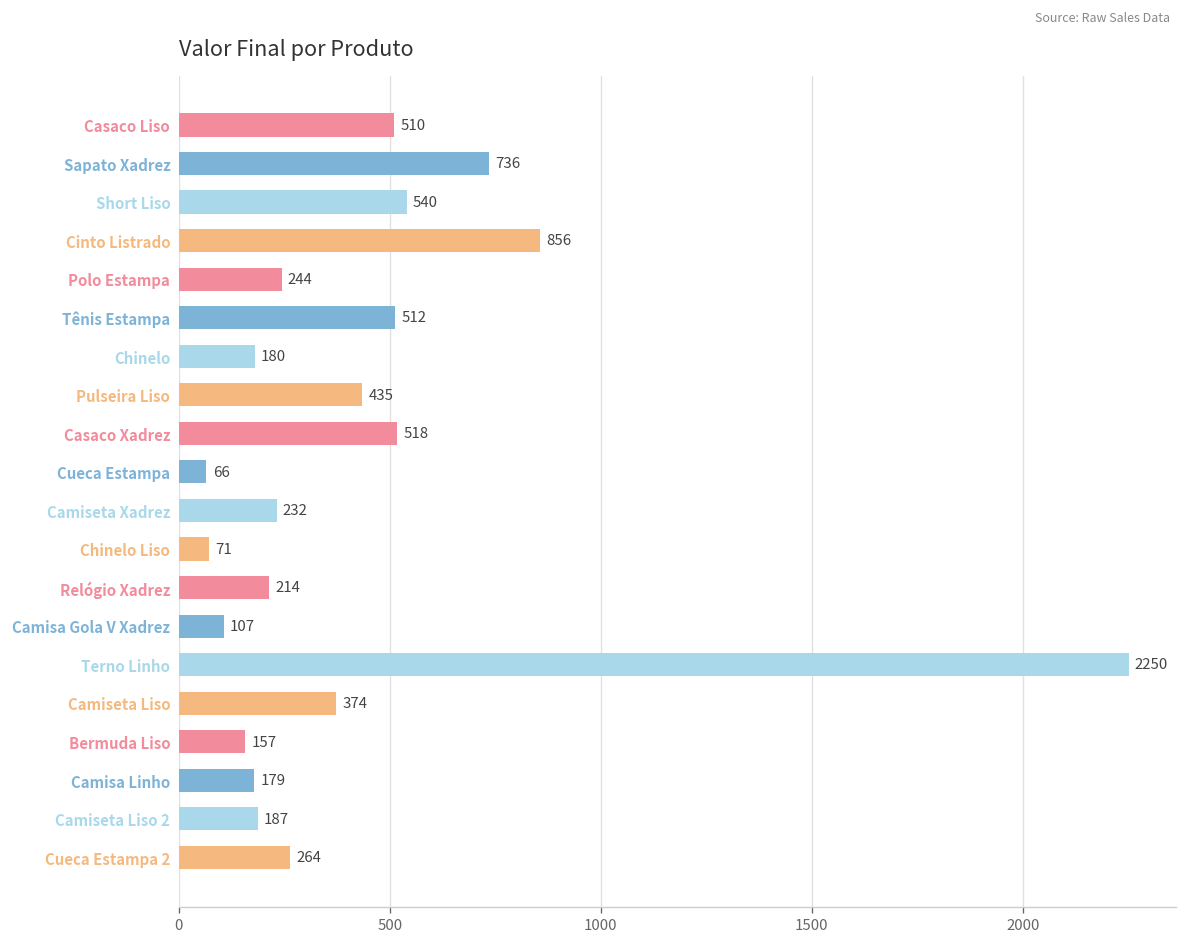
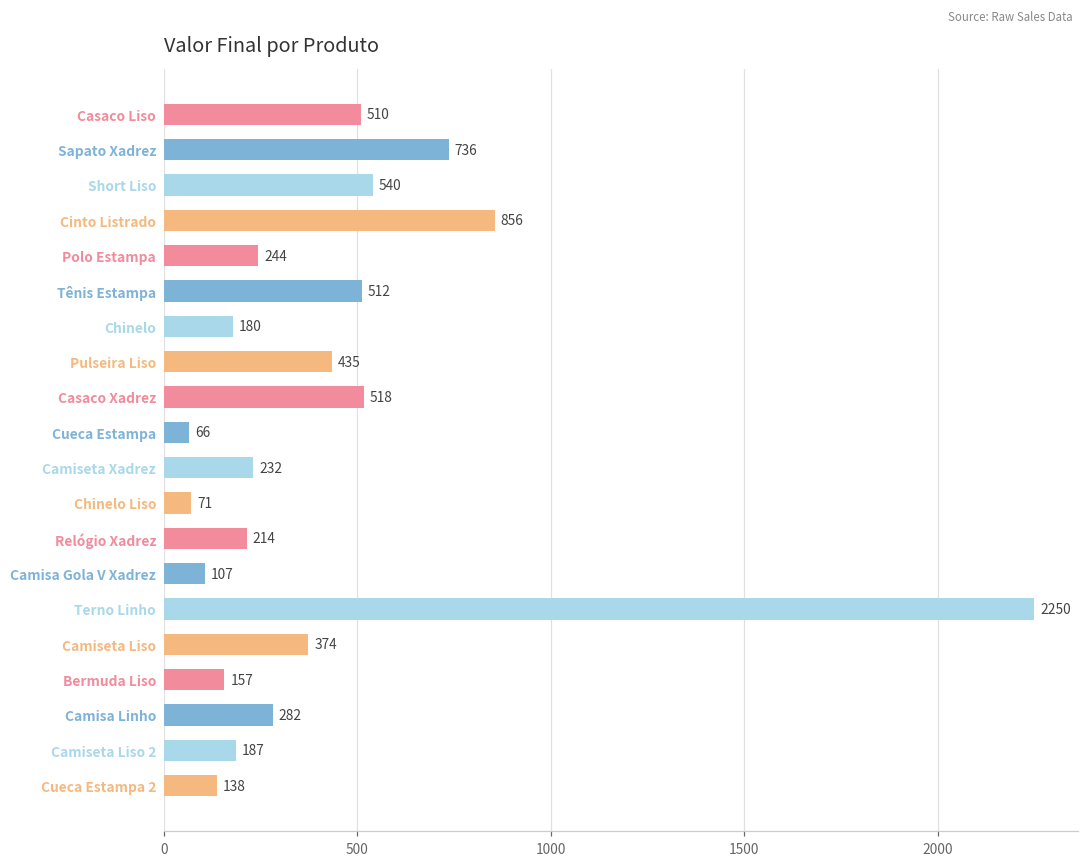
  {
    "Casaco Liso": 510,
    "Sapato Xadrez": 736,
    "Short Liso": 540,
    "Cinto Listrado": 856,
    "Polo Estampa": 244,
    "Tênis Estampa": 512,
    "Chinelo": 180,
    "Pulseira Liso": 435,
    "Casaco Xadrez": 518,
    "Cueca Estampa": 66,
    "Camiseta Xadrez": 232,
    "Chinelo Liso": 71,
    "Relógio Xadrez": 214,
    "Camisa Gola V Xadrez": 107,
    "Terno Linho": 2250,
    "Camiseta Liso": 374,
    "Bermuda Liso": 157,
-   "Camisa Linho": 179,
+   "Camisa Linho": 282,
    "Camiseta Liso 2": 187,
-   "Cueca Estampa 2": 264
+   "Cueca Estampa 2": 138
  }
